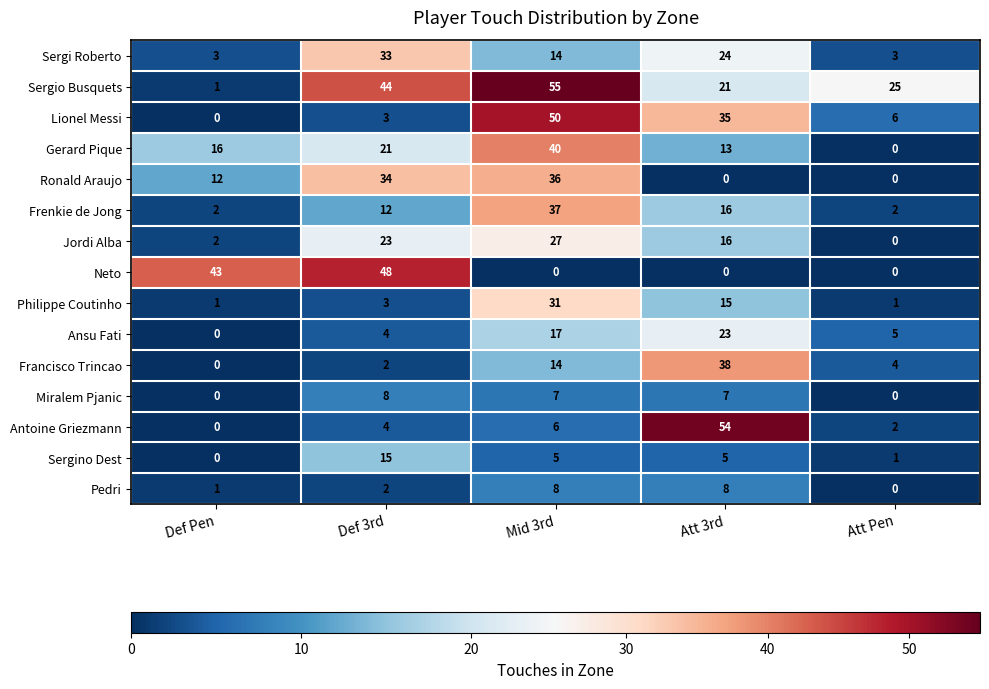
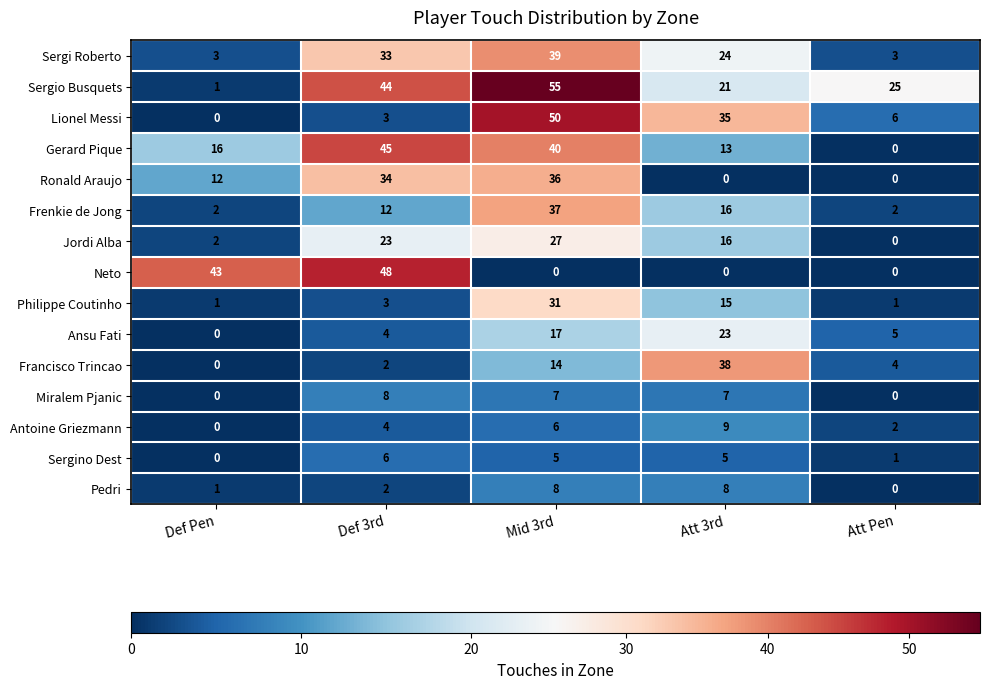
  {
    "Sergi Roberto": {
      "Def Pen": 3,
      "Def 3rd": 33,
-     "Mid 3rd": 14,
+     "Mid 3rd": 39,
      "Att 3rd": 24,
      "Att Pen": 3
    },
    "Sergio Busquets": {
      "Def Pen": 1,
      "Def 3rd": 44,
      "Mid 3rd": 55,
      "Att 3rd": 21,
      "Att Pen": 25
    },
    "Lionel Messi": {
      "Def Pen": 0,
      "Def 3rd": 3,
      "Mid 3rd": 50,
      "Att 3rd": 35,
      "Att Pen": 6
    },
    "Gerard Pique": {
      "Def Pen": 16,
-     "Def 3rd": 21,
+     "Def 3rd": 45,
      "Mid 3rd": 40,
      "Att 3rd": 13,
      "Att Pen": 0
    },
    "Ronald Araujo": {
      "Def Pen": 12,
      "Def 3rd": 34,
      "Mid 3rd": 36,
      "Att 3rd": 0,
      "Att Pen": 0
    },
    "Frenkie de Jong": {
      "Def Pen": 2,
      "Def 3rd": 12,
      "Mid 3rd": 37,
      "Att 3rd": 16,
      "Att Pen": 2
    },
    "Jordi Alba": {
      "Def Pen": 2,
      "Def 3rd": 23,
      "Mid 3rd": 27,
      "Att 3rd": 16,
      "Att Pen": 0
    },
    "Neto": {
      "Def Pen": 43,
      "Def 3rd": 48,
      "Mid 3rd": 0,
      "Att 3rd": 0,
      "Att Pen": 0
    },
    "Philippe Coutinho": {
      "Def Pen": 1,
      "Def 3rd": 3,
      "Mid 3rd": 31,
      "Att 3rd": 15,
      "Att Pen": 1
    },
    "Ansu Fati": {
      "Def Pen": 0,
      "Def 3rd": 4,
      "Mid 3rd": 17,
      "Att 3rd": 23,
      "Att Pen": 5
    },
    "Francisco Trincao": {
      "Def Pen": 0,
      "Def 3rd": 2,
      "Mid 3rd": 14,
      "Att 3rd": 38,
      "Att Pen": 4
    },
    "Miralem Pjanic": {
      "Def Pen": 0,
      "Def 3rd": 8,
      "Mid 3rd": 7,
      "Att 3rd": 7,
      "Att Pen": 0
    },
    "Antoine Griezmann": {
      "Def Pen": 0,
      "Def 3rd": 4,
      "Mid 3rd": 6,
-     "Att 3rd": 54,
+     "Att 3rd": 9,
      "Att Pen": 2
    },
    "Sergino Dest": {
      "Def Pen": 0,
-     "Def 3rd": 15,
+     "Def 3rd": 6,
      "Mid 3rd": 5,
      "Att 3rd": 5,
      "Att Pen": 1
    },
    "Pedri": {
      "Def Pen": 1,
      "Def 3rd": 2,
      "Mid 3rd": 8,
      "Att 3rd": 8,
      "Att Pen": 0
    }
  }
